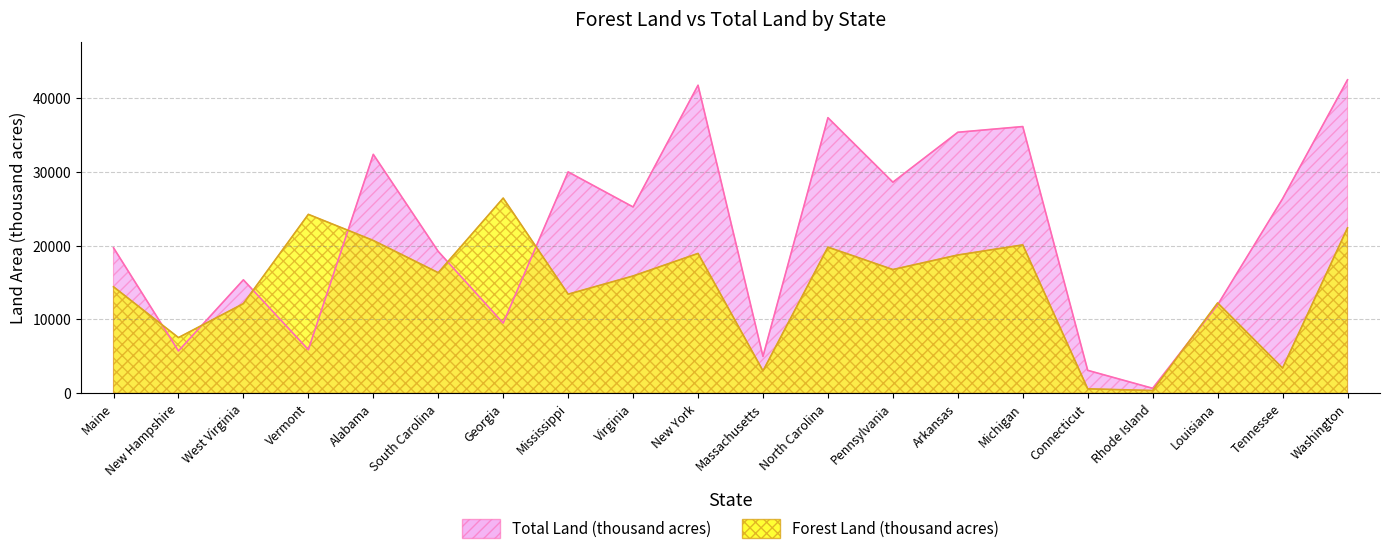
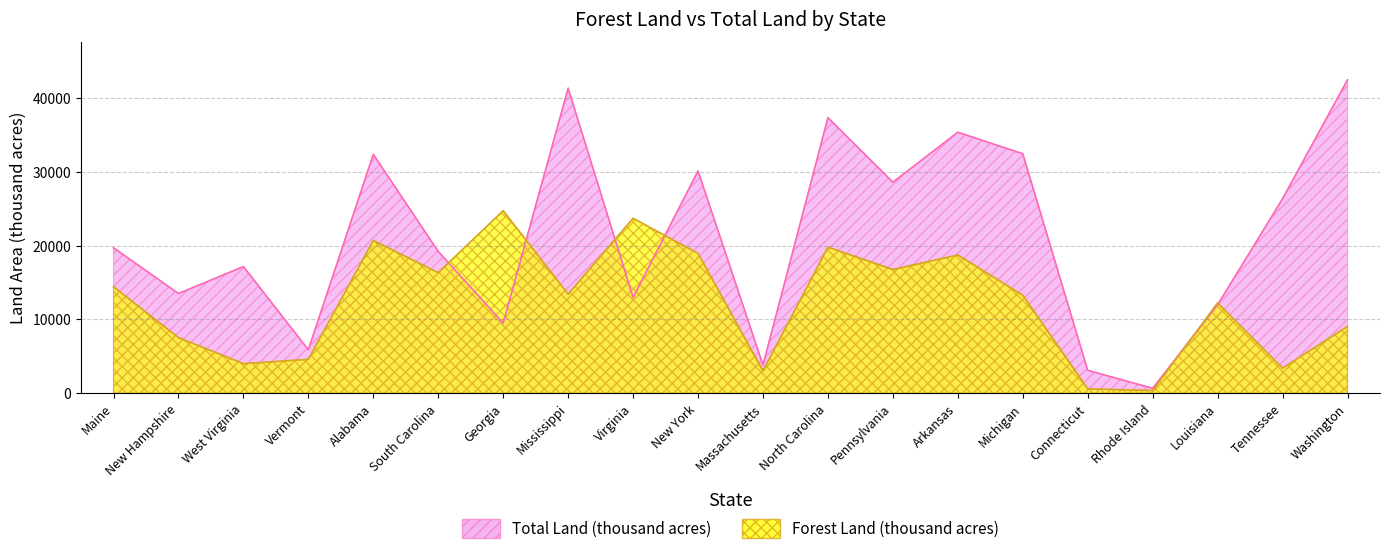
  {
    "Total Land (thousand acres)": {
      "Maine": 20000,
-     "New Hampshire": 6000,
-     "West Virginia": 15000,
+     "New Hampshire": 14000,
+     "West Virginia": 17000,
      "Vermont": 6000,
      "Alabama": 32000,
      "South Carolina": 19000,
      "Georgia": 10000,
-     "Mississippi": 30000,
-     "Virginia": 25000,
-     "New York": 42000,
-     "Massachusetts": 5000,
+     "Mississippi": 41000,
+     "Virginia": 13000,
+     "New York": 30000,
+     "Massachusetts": 4000,
      "North Carolina": 37000,
      "Pennsylvania": 29000,
      "Arkansas": 35000,
-     "Michigan": 36000,
+     "Michigan": 32000,
      "Connecticut": 3000,
      "Tennessee": 26000,
      "Washington": 43000
    },
    "Forest Land (thousand acres)": {
      "Maine": 14000,
      "New Hampshire": 8000,
-     "West Virginia": 12000,
-     "Vermont": 24000,
+     "West Virginia": 4000,
+     "Vermont": 5000,
      "Alabama": 21000,
      "South Carolina": 16000,
-     "Georgia": 26000,
+     "Georgia": 25000,
      "Mississippi": 13000,
-     "Virginia": 16000,
+     "Virginia": 24000,
      "New York": 19000,
      "Massachusetts": 3000,
      "North Carolina": 20000,
      "Pennsylvania": 17000,
      "Arkansas": 19000,
-     "Michigan": 20000,
+     "Michigan": 13000,
      "Connecticut": 1000,
      "Tennessee": 3000,
-     "Washington": 22000
+     "Washington": 9000
    }
  }
